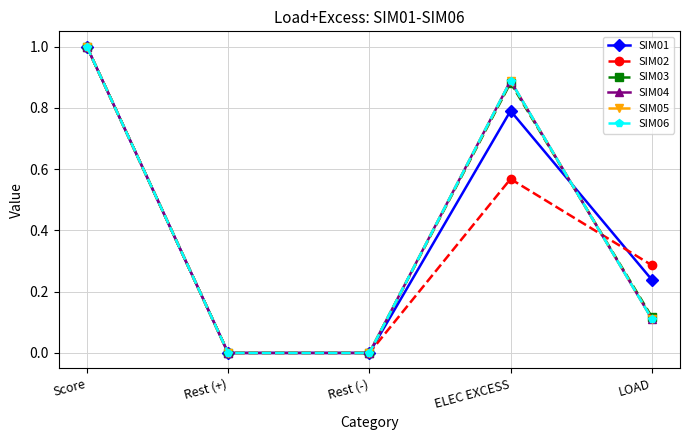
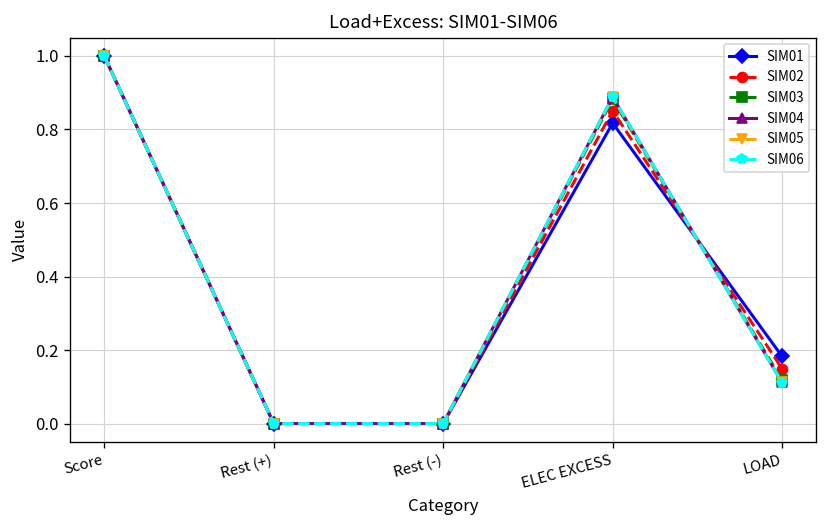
  {
    "SIM01": {
-     "ELEC EXCESS": 0.79,
-     "LOAD": 0.24
+     "ELEC EXCESS": 0.82,
+     "LOAD": 0.18
    },
    "SIM02": {
-     "ELEC EXCESS": 0.57,
-     "LOAD": 0.29
+     "ELEC EXCESS": 0.85,
+     "LOAD": 0.15
    }
  }
